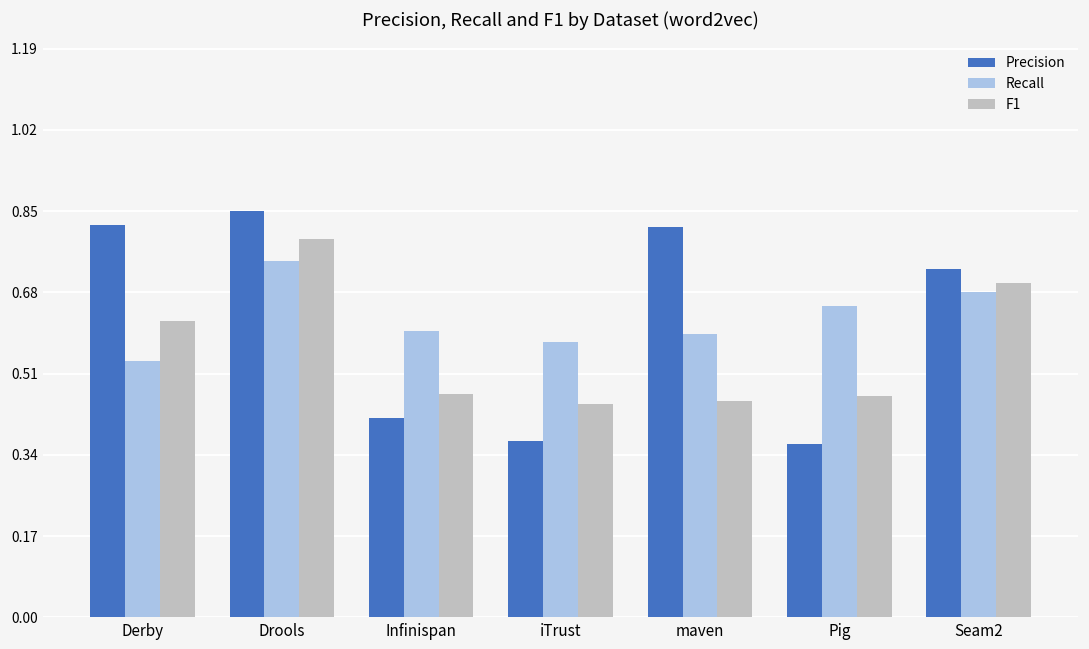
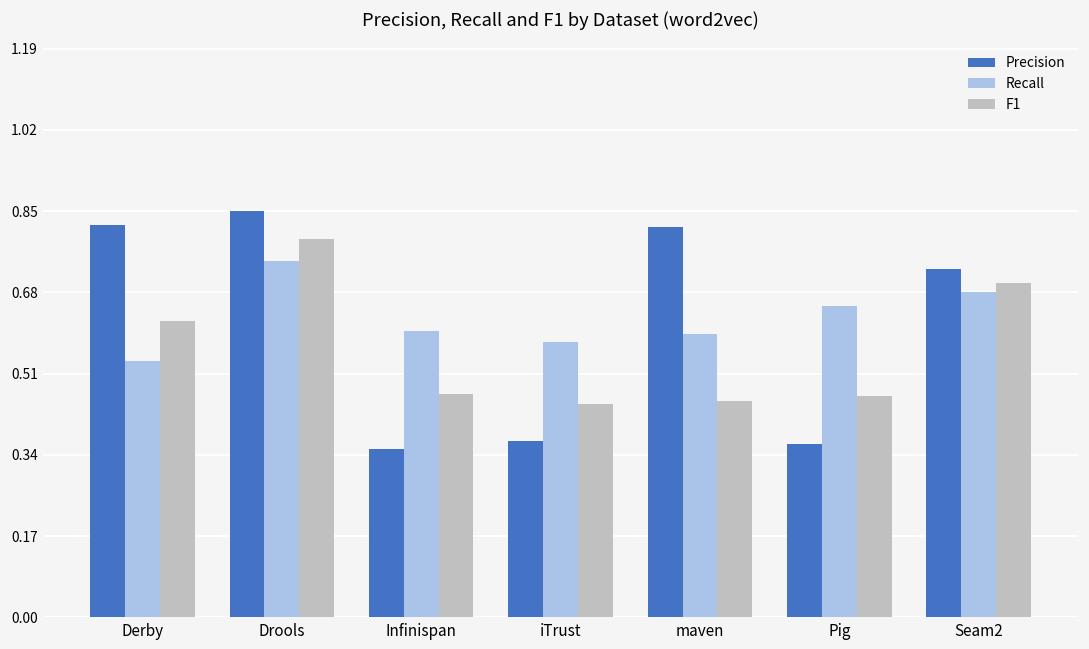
  {
    "Precision": {
      "Derby": 0.82,
      "Drools": 0.85,
-     "Infinispan": 0.42,
+     "Infinispan": 0.35,
      "iTrust": 0.37,
      "maven": 0.82,
      "Pig": 0.36,
      "Seam2": 0.73
    }
  }
